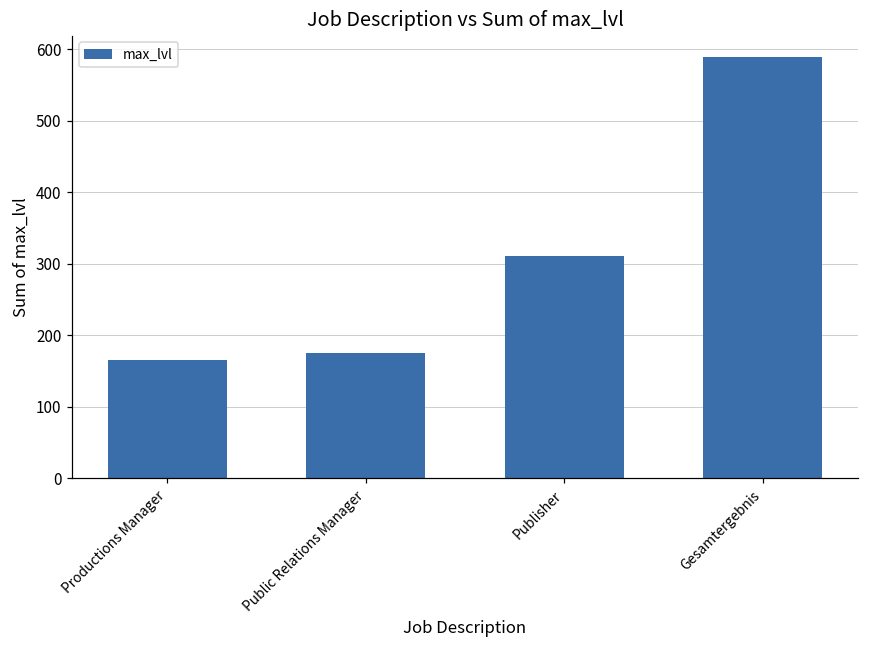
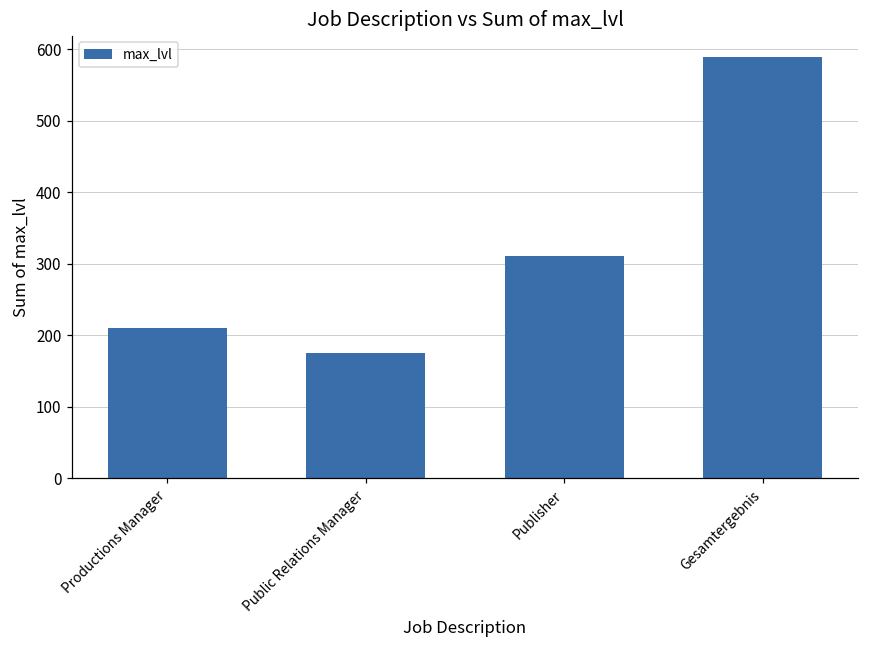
  {
-   "Productions Manager": 170,
+   "Productions Manager": 210,
    "Public Relations Manager": 180,
    "Publisher": 310,
    "Gesamtergebnis": 590
  }
